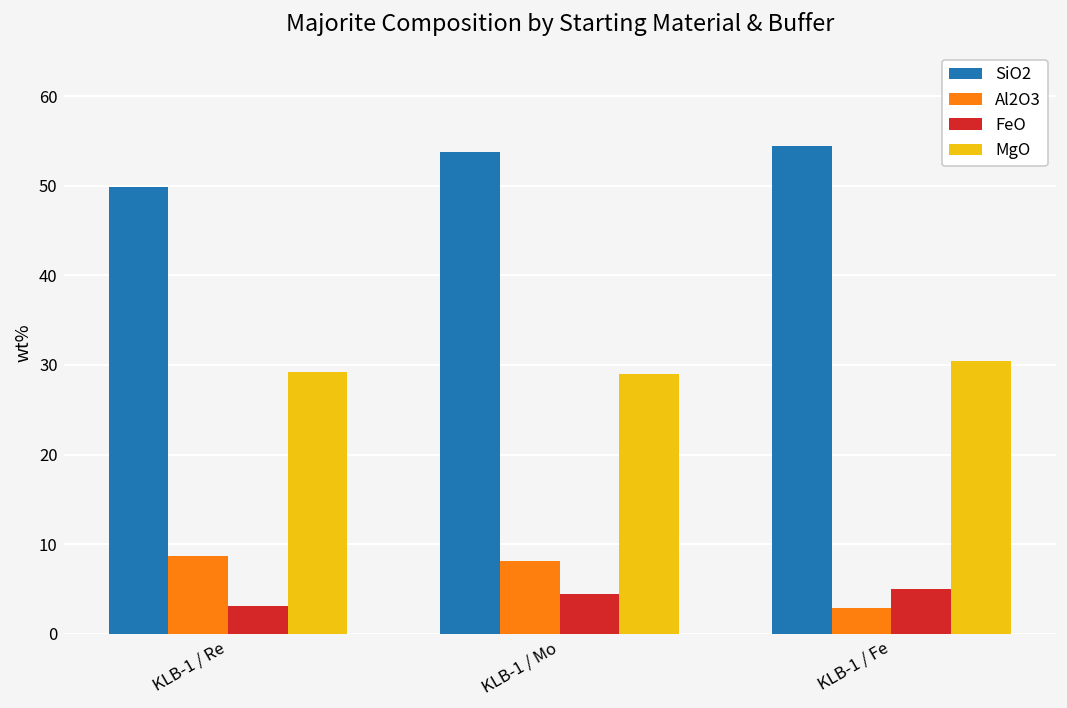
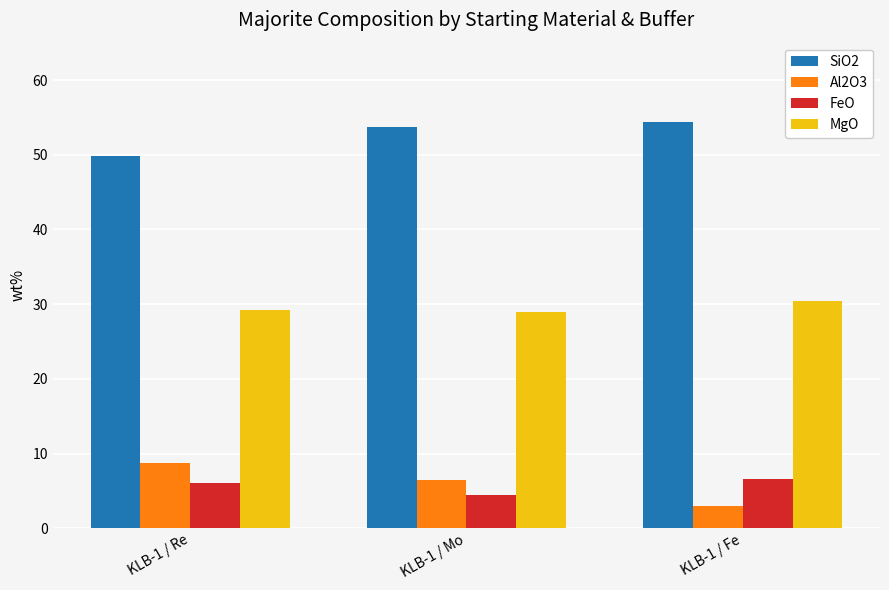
  {
    "SiO2": {
      "KLB-1 / Re": 50,
      "KLB-1 / Mo": 54,
      "KLB-1 / Fe": 54
    },
    "Al2O3": {
      "KLB-1 / Re": 9,
-     "KLB-1 / Mo": 8,
+     "KLB-1 / Mo": 7,
      "KLB-1 / Fe": 3
    },
    "FeO": {
-     "KLB-1 / Re": 3,
+     "KLB-1 / Re": 6,
      "KLB-1 / Mo": 4,
-     "KLB-1 / Fe": 5
+     "KLB-1 / Fe": 7
    },
    "MgO": {
      "KLB-1 / Re": 29,
      "KLB-1 / Mo": 29,
      "KLB-1 / Fe": 30
    }
  }
